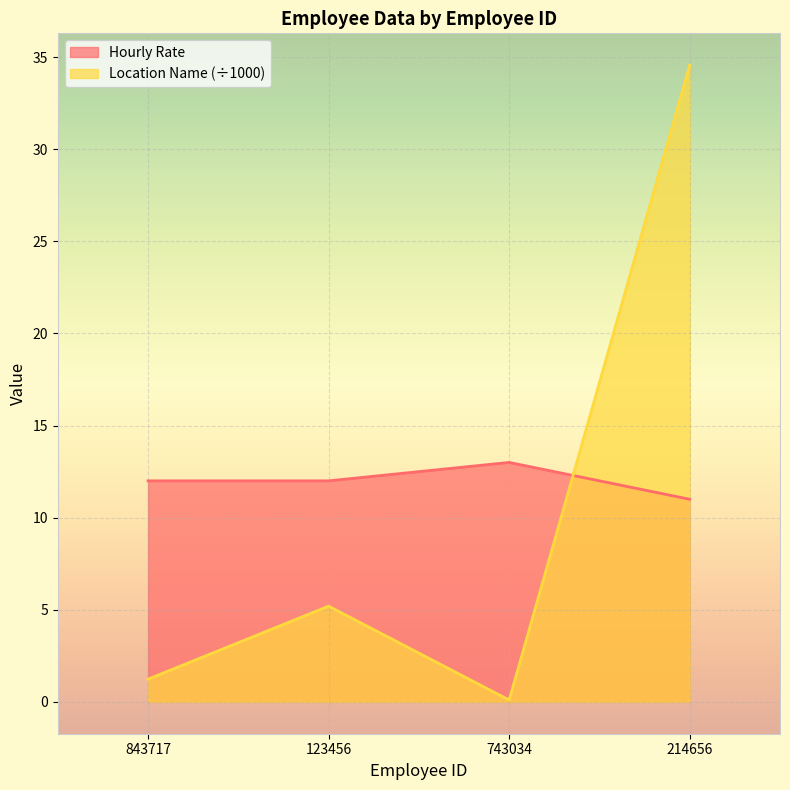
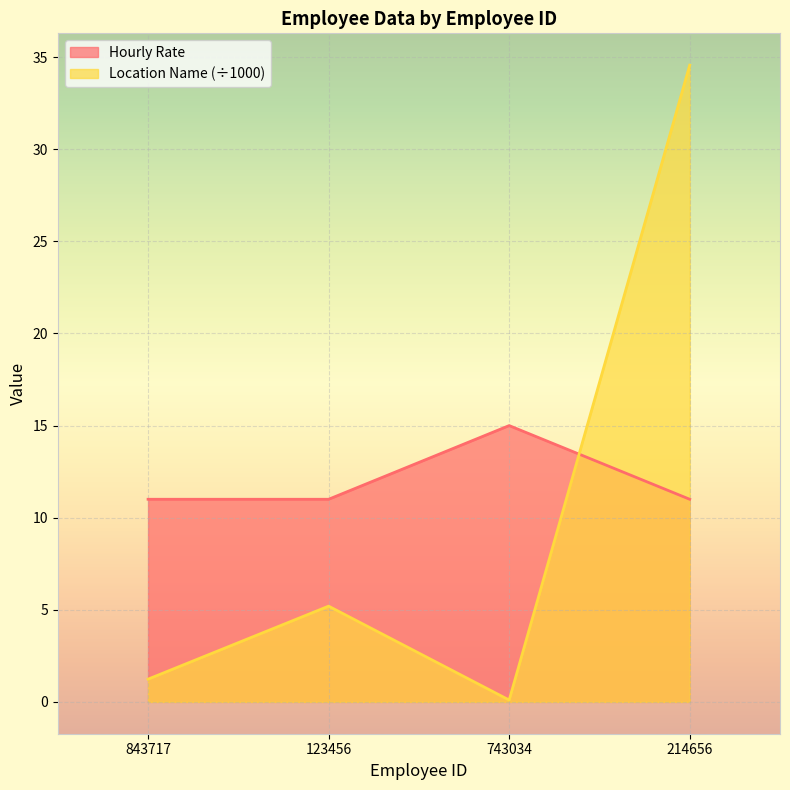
  {
    "Hourly Rate": {
-     "843717": 12,
-     "123456": 12,
-     "743034": 13,
+     "843717": 11,
+     "123456": 11,
+     "743034": 15,
      "214656": 11
    },
    "Location Name (÷1000)": {
      "843717": 1.2,
      "123456": 5.2,
      "743034": 0,
      "214656": 34.6
    }
  }
